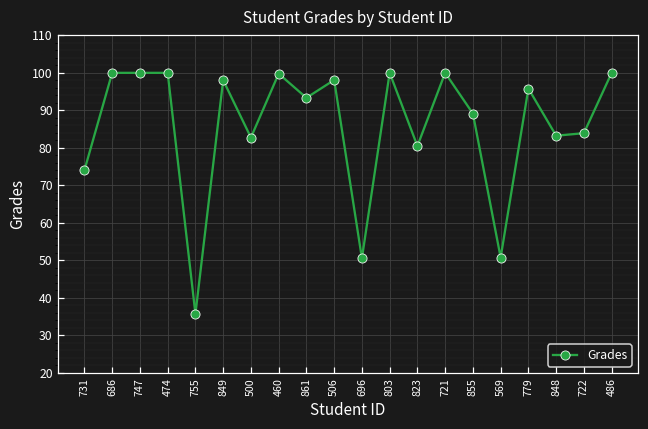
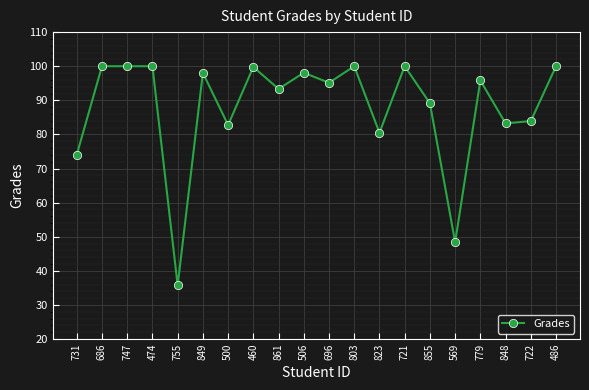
  {
    "731": 74,
    "686": 100,
    "747": 100,
    "474": 100,
    "755": 36,
    "849": 98,
    "500": 83,
    "460": 100,
    "861": 93,
    "506": 98,
-   "696": 51,
+   "696": 95,
    "803": 100,
    "823": 81,
    "721": 100,
    "855": 89,
-   "569": 51,
+   "569": 48,
    "779": 96,
    "848": 83,
    "722": 84,
    "486": 100
  }
